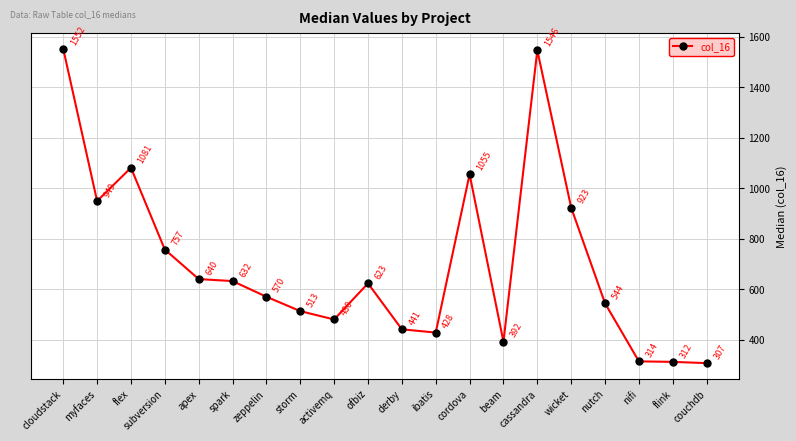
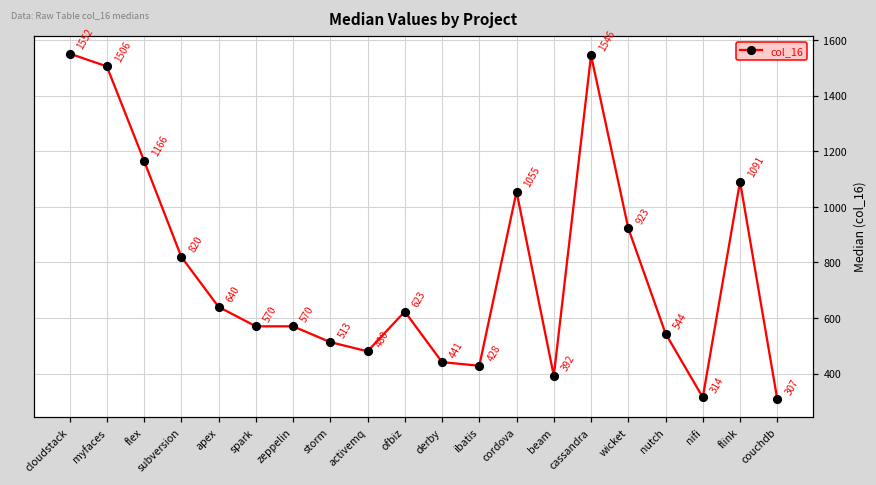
  {
    "cloudstack": 1552,
-   "myfaces": 949,
-   "flex": 1081,
-   "subversion": 757,
+   "myfaces": 1506,
+   "flex": 1166,
+   "subversion": 820,
    "apex": 640,
-   "spark": 632,
+   "spark": 570,
    "zeppelin": 570,
    "storm": 513,
    "activemq": 480,
    "ofbiz": 623,
    "derby": 441,
    "ibatis": 428,
    "cordova": 1055,
    "beam": 392,
    "cassandra": 1546,
    "wicket": 923,
    "nutch": 544,
    "nifi": 314,
-   "flink": 312,
+   "flink": 1091,
    "couchdb": 307
  }
